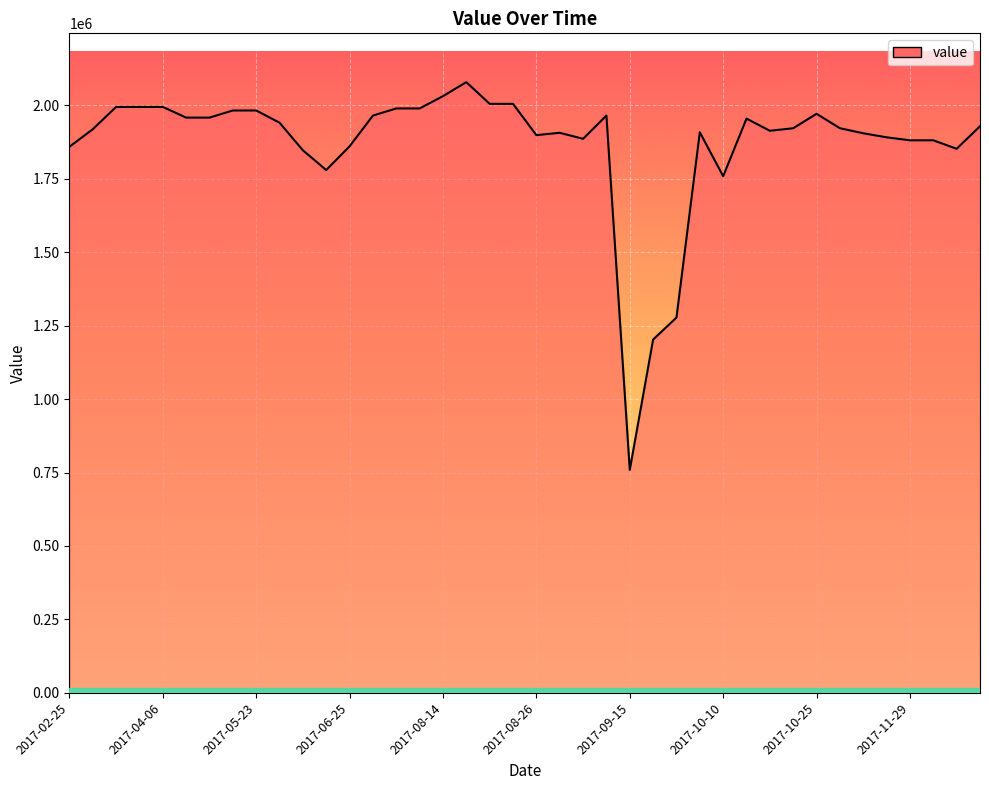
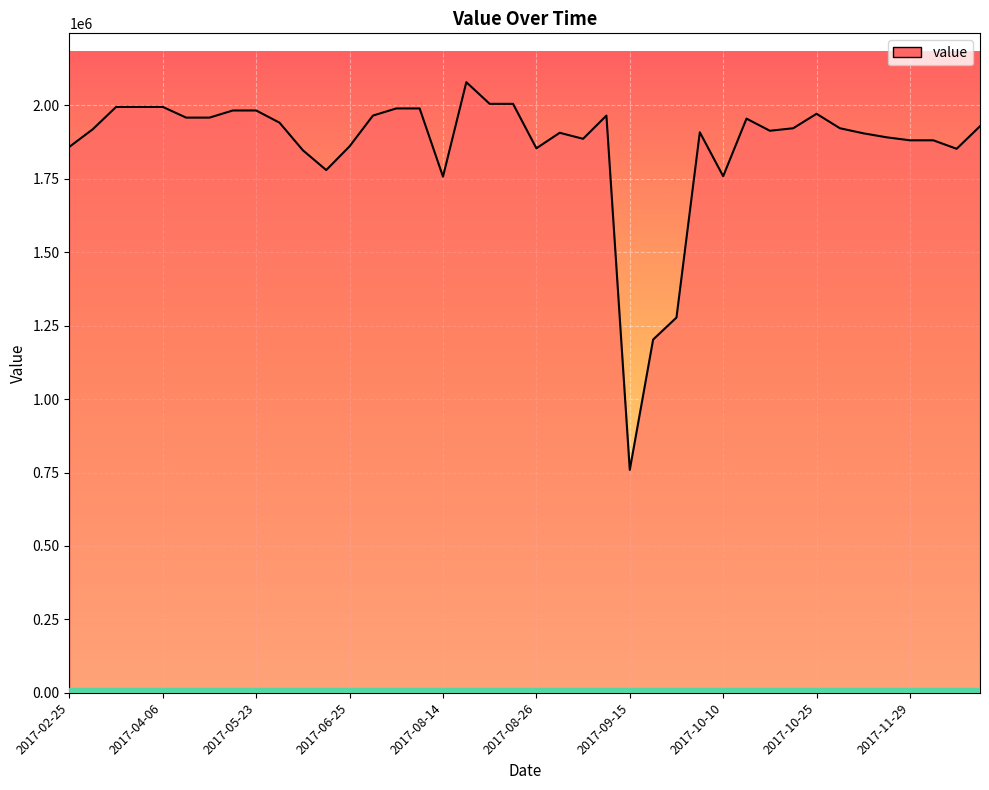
  {
    "2017-02-25": 1860000,
    "2017-04-06": 1990000,
    "2017-05-23": 1980000,
    "2017-06-25": 1860000,
-   "2017-08-14": 2030000,
-   "2017-08-26": 1900000,
+   "2017-08-14": 1760000,
+   "2017-08-26": 1850000,
    "2017-09-15": 760000,
    "2017-10-10": 1760000,
    "2017-10-25": 1970000,
    "2017-11-29": 1880000
  }
